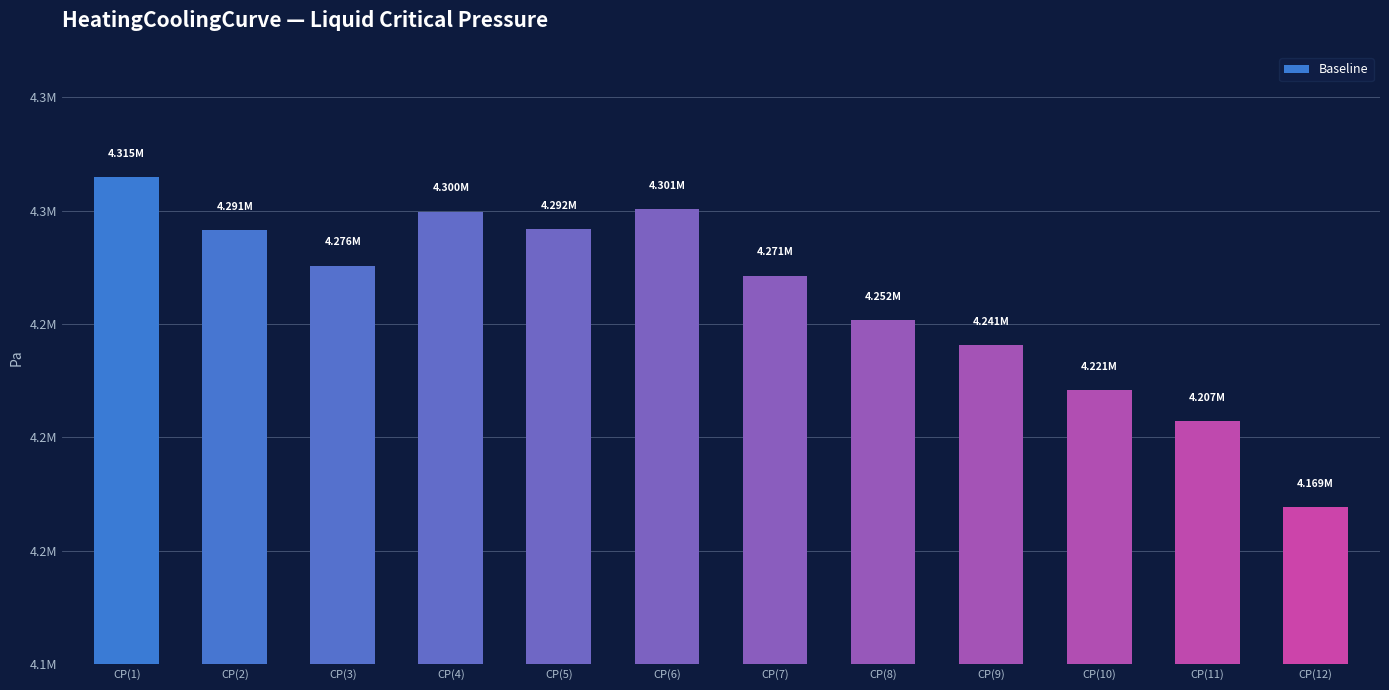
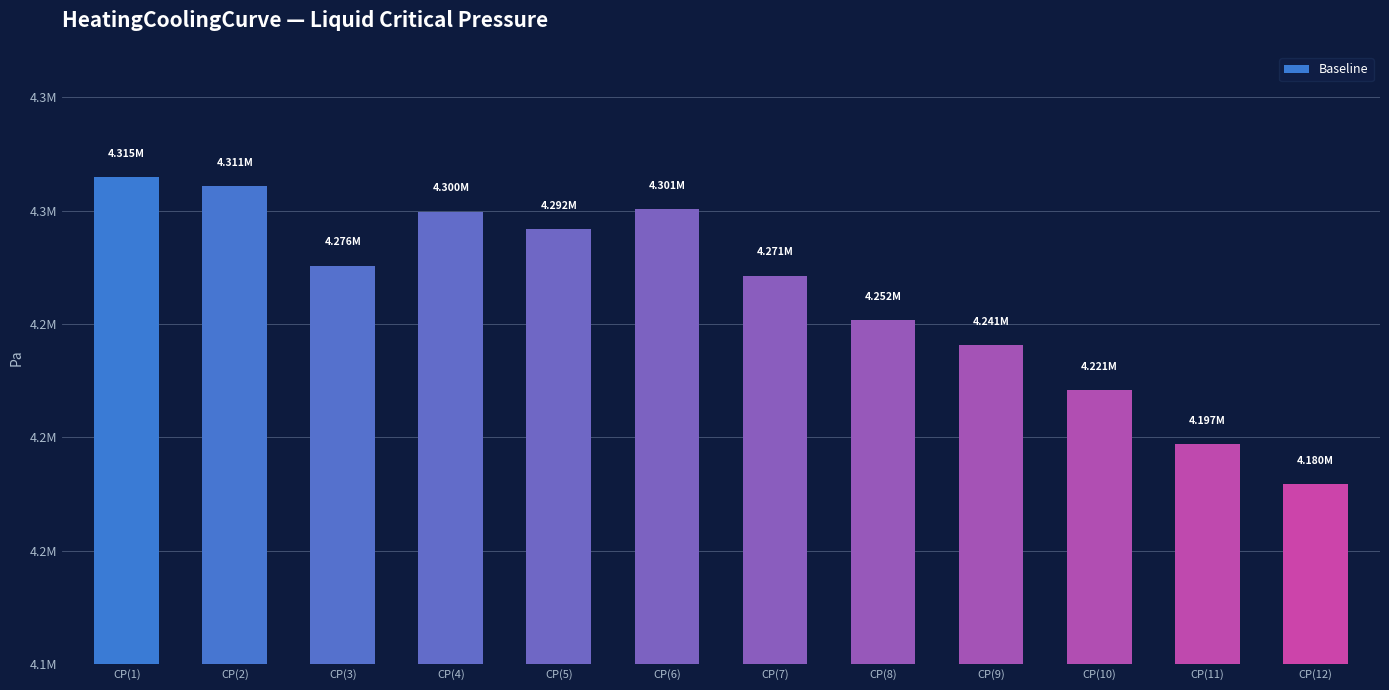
  {
    "CP(1)": "4.315M",
-   "CP(2)": "4.291M",
+   "CP(2)": "4.311M",
    "CP(3)": "4.276M",
    "CP(4)": "4.300M",
    "CP(5)": "4.292M",
    "CP(6)": "4.301M",
    "CP(7)": "4.271M",
    "CP(8)": "4.252M",
    "CP(9)": "4.241M",
    "CP(10)": "4.221M",
-   "CP(11)": "4.207M",
-   "CP(12)": "4.169M"
+   "CP(11)": "4.197M",
+   "CP(12)": "4.180M"
  }
